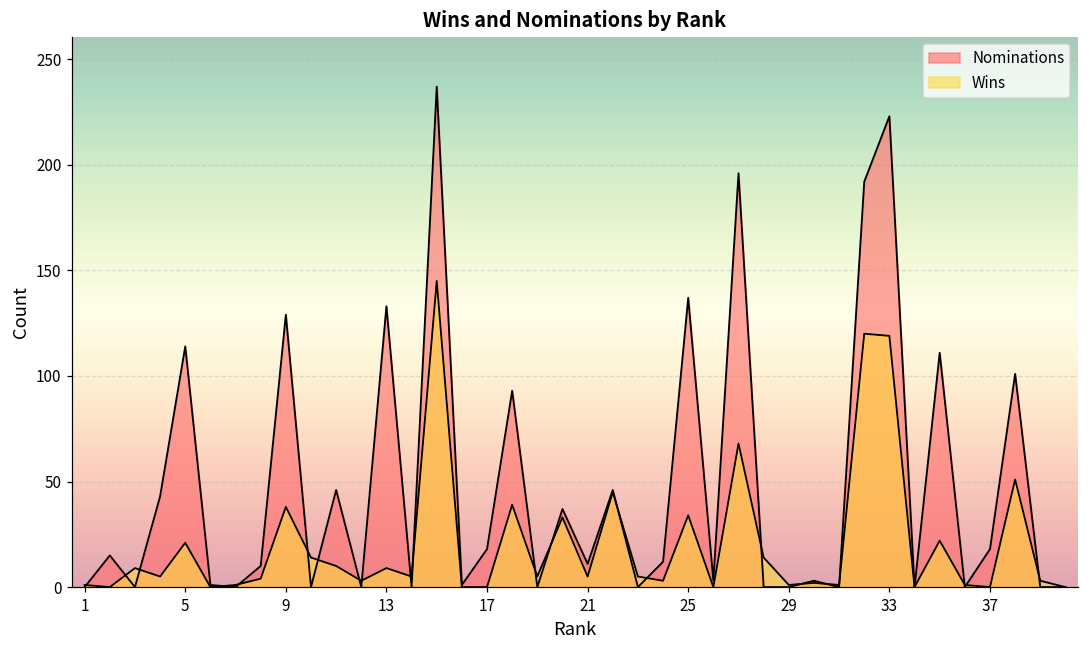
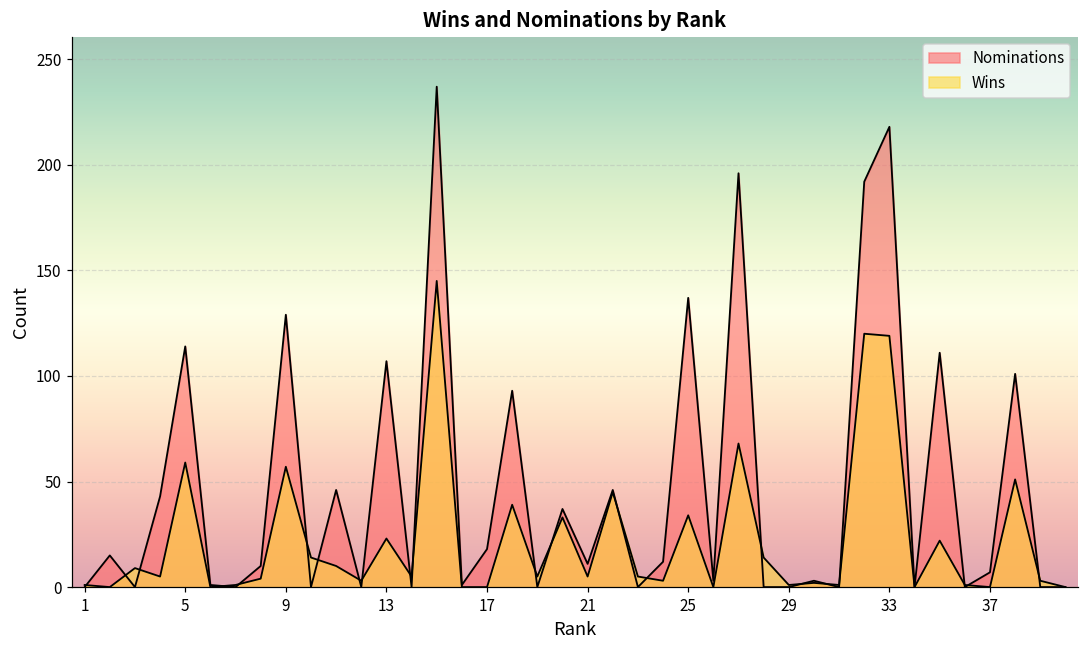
  {
    "Nominations": {
      "5": 114,
      "9": 129,
-     "13": 133,
+     "13": 107,
      "17": 18,
      "21": 11,
      "25": 137,
-     "33": 223,
-     "37": 18
+     "33": 218,
+     "37": 7
    },
    "Wins": {
-     "5": 21,
-     "9": 38,
-     "13": 9,
+     "5": 59,
+     "9": 57,
+     "13": 23,
      "17": 0,
      "21": 5,
      "25": 34,
      "33": 119,
      "37": 0
    }
  }
